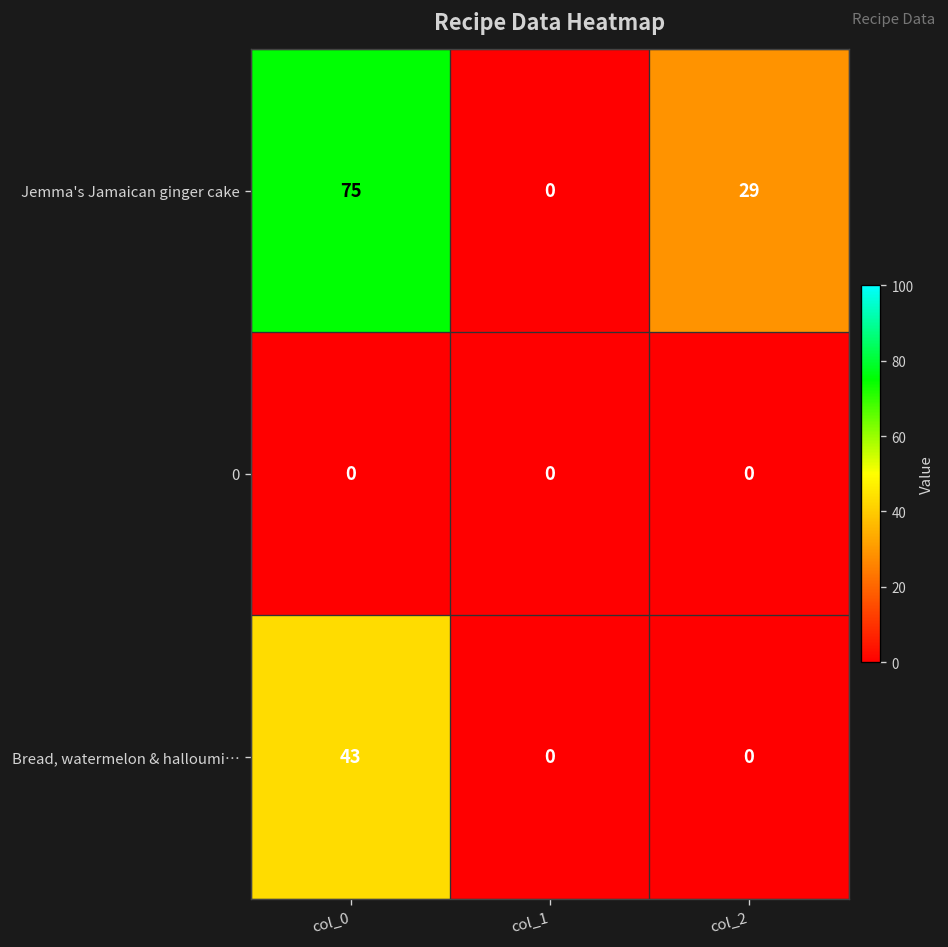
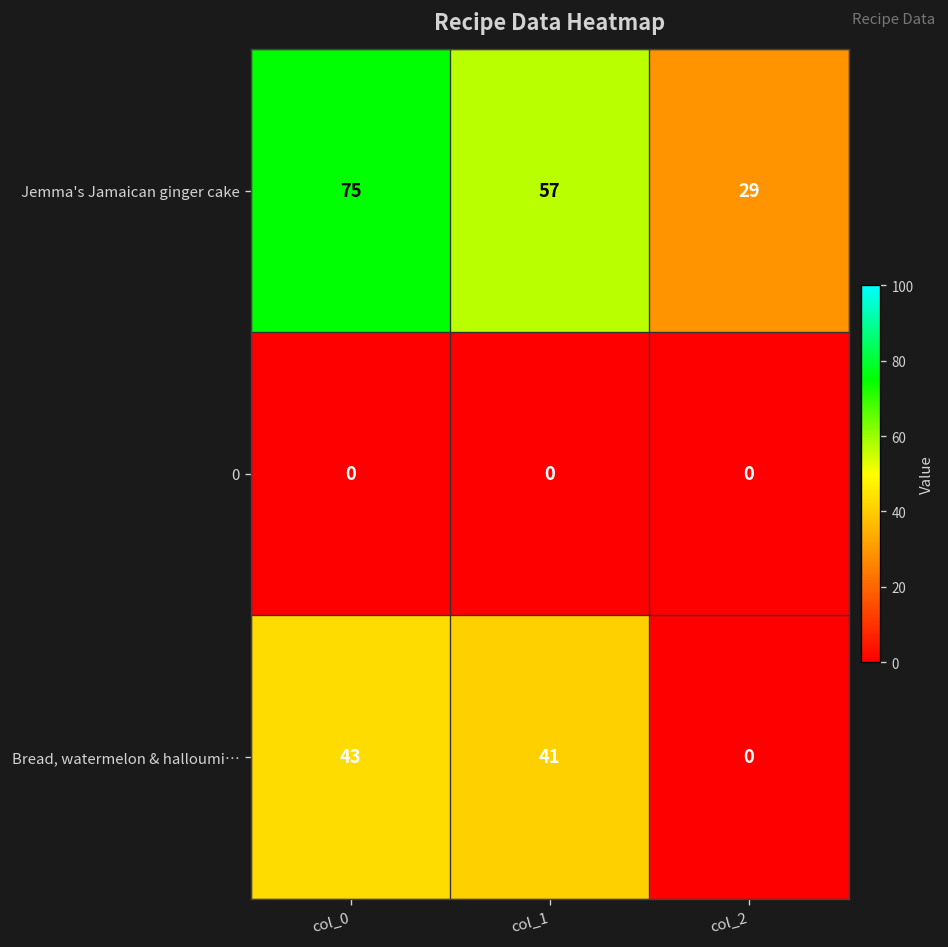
  {
    "Jemma's Jamaican ginger cake": {
      "col_0": 75,
-     "col_1": 0,
+     "col_1": 57,
      "col_2": 29
    },
    "0": {
      "col_0": 0,
      "col_1": 0,
      "col_2": 0
    },
    "Bread, watermelon & halloumi…": {
      "col_0": 43,
-     "col_1": 0,
+     "col_1": 41,
      "col_2": 0
    }
  }
